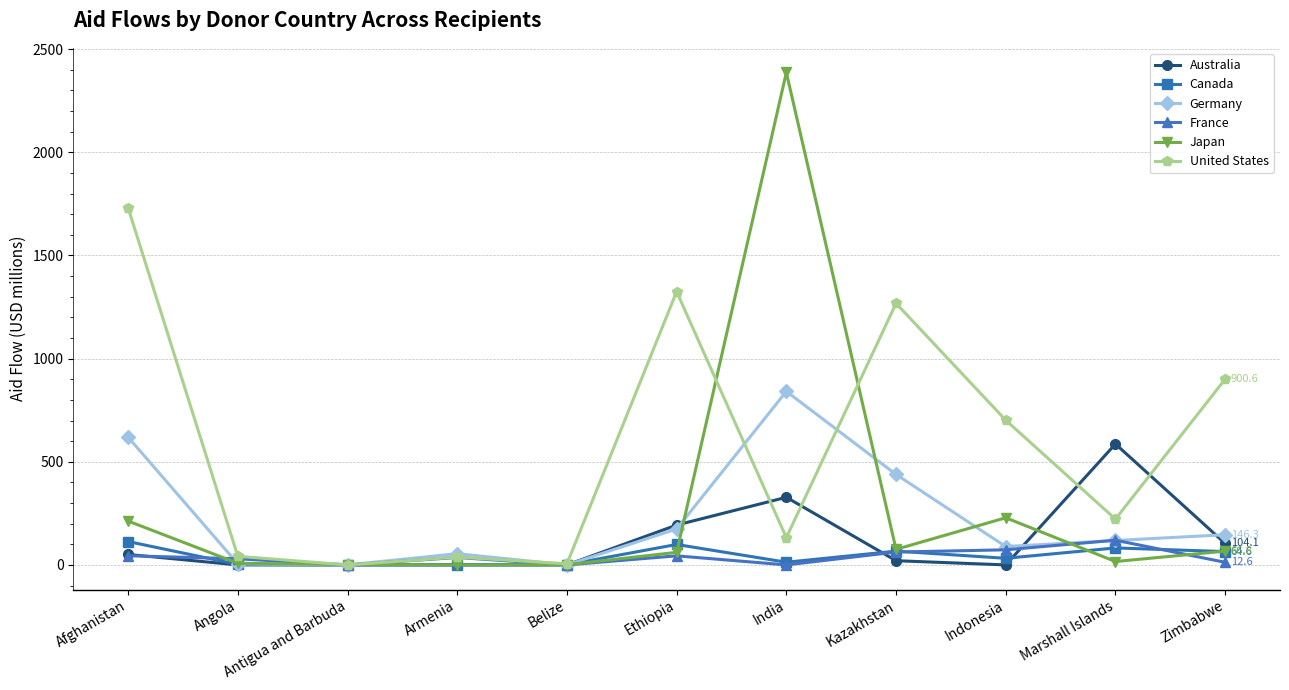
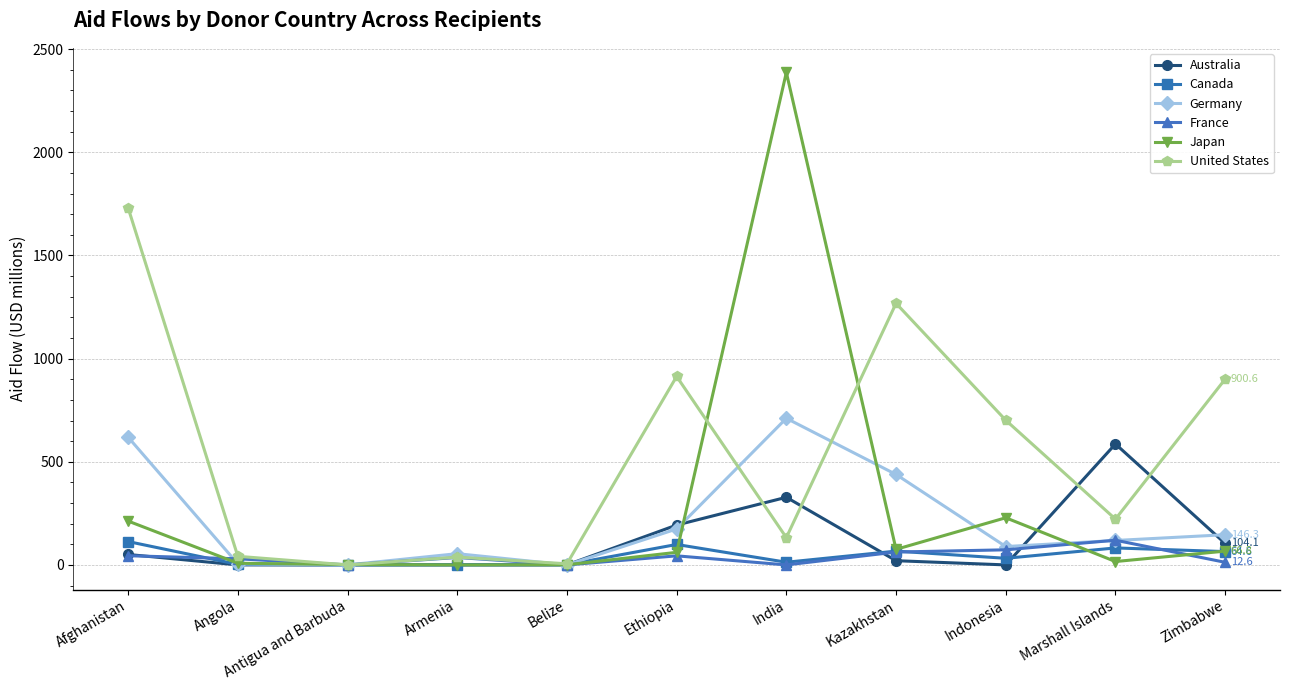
  {
    "Australia": {
      "Ethiopia": 190,
      "India": 330,
      "Kazakhstan": 20,
      "Indonesia": 0,
      "Marshall Islands": 590
    },
    "Germany": {
      "Afghanistan": 620,
      "Armenia": 50,
      "Ethiopia": 170,
-     "India": 840,
+     "India": 710,
      "Kazakhstan": 440,
      "Indonesia": 90
    },
    "Japan": {
      "Afghanistan": 210,
      "Ethiopia": 60,
      "India": 2390,
      "Indonesia": 230,
      "Marshall Islands": 20
    },
    "United States": {
      "Afghanistan": 1730,
-     "Ethiopia": 1320,
+     "Ethiopia": 910,
      "India": 130,
      "Kazakhstan": 1270,
      "Indonesia": 700,
      "Marshall Islands": 220
    }
  }
